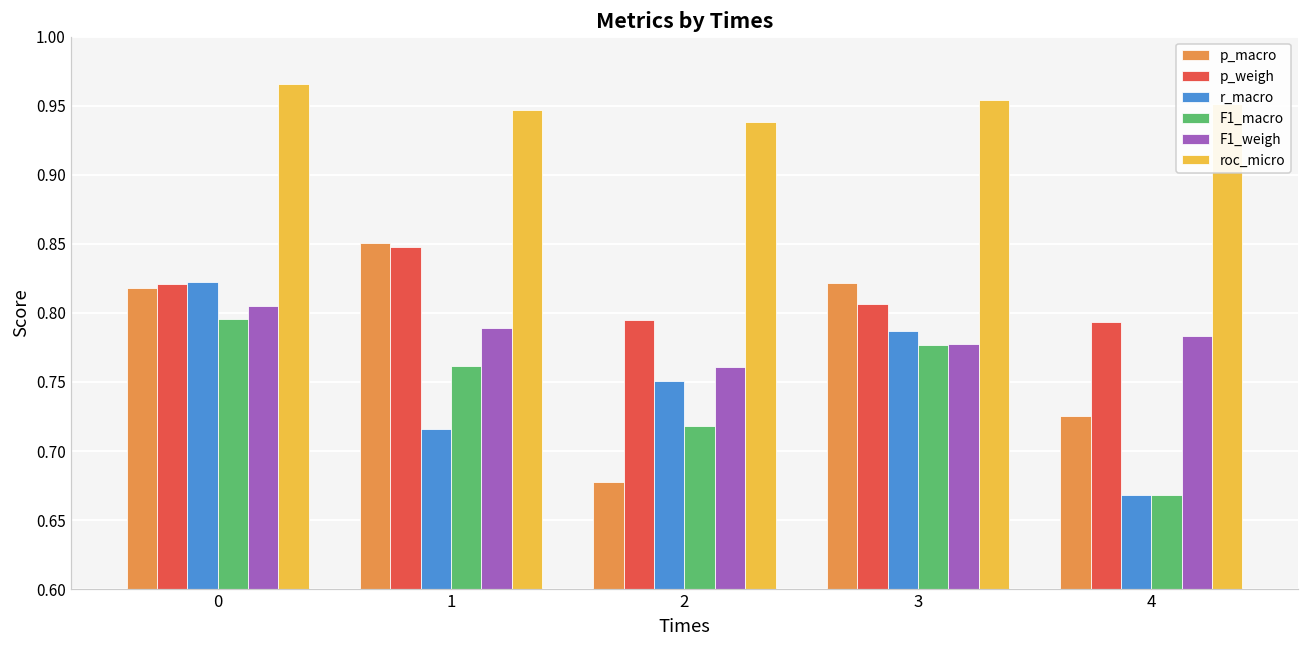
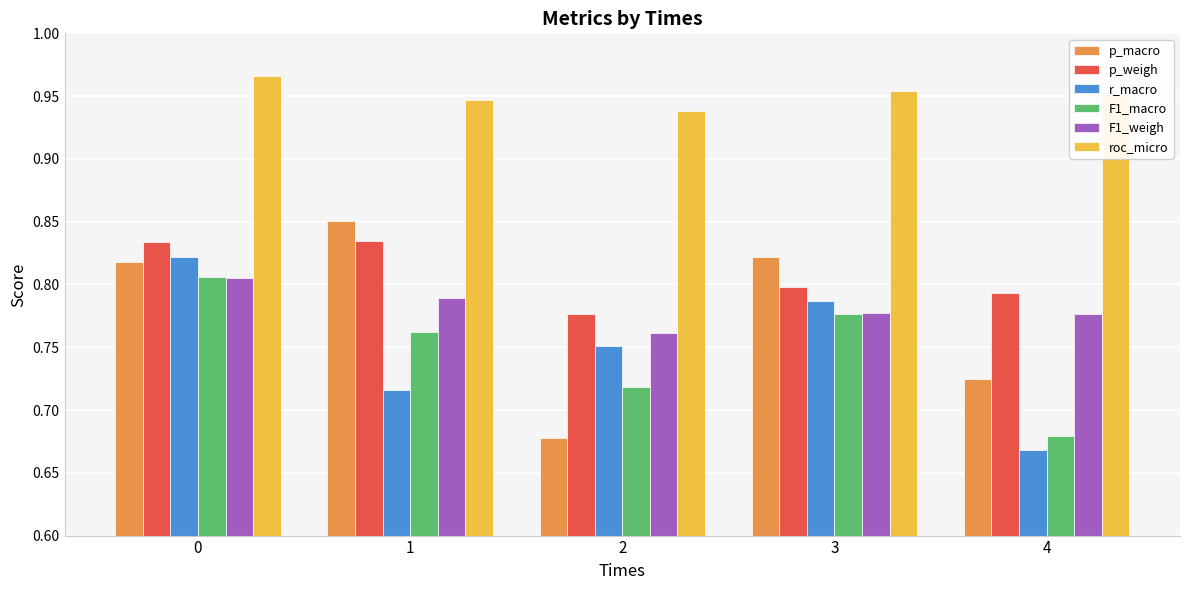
  {
    "p_weigh": {
-     "0": 0.821,
-     "1": 0.848,
-     "2": 0.795,
-     "3": 0.807,
+     "0": 0.834,
+     "1": 0.835,
+     "2": 0.776,
+     "3": 0.798,
      "4": 0.793
    },
    "r_macro": {
      "0": 0.822,
      "1": 0.716,
      "2": 0.751,
      "3": 0.787,
      "4": 0.668
    },
    "F1_macro": {
-     "0": 0.796,
+     "0": 0.806,
      "1": 0.762,
      "2": 0.718,
      "3": 0.777,
-     "4": 0.668
+     "4": 0.679
    },
    "F1_weigh": {
      "0": 0.805,
      "1": 0.789,
      "2": 0.761,
      "3": 0.778,
-     "4": 0.784
+     "4": 0.777
    }
  }
